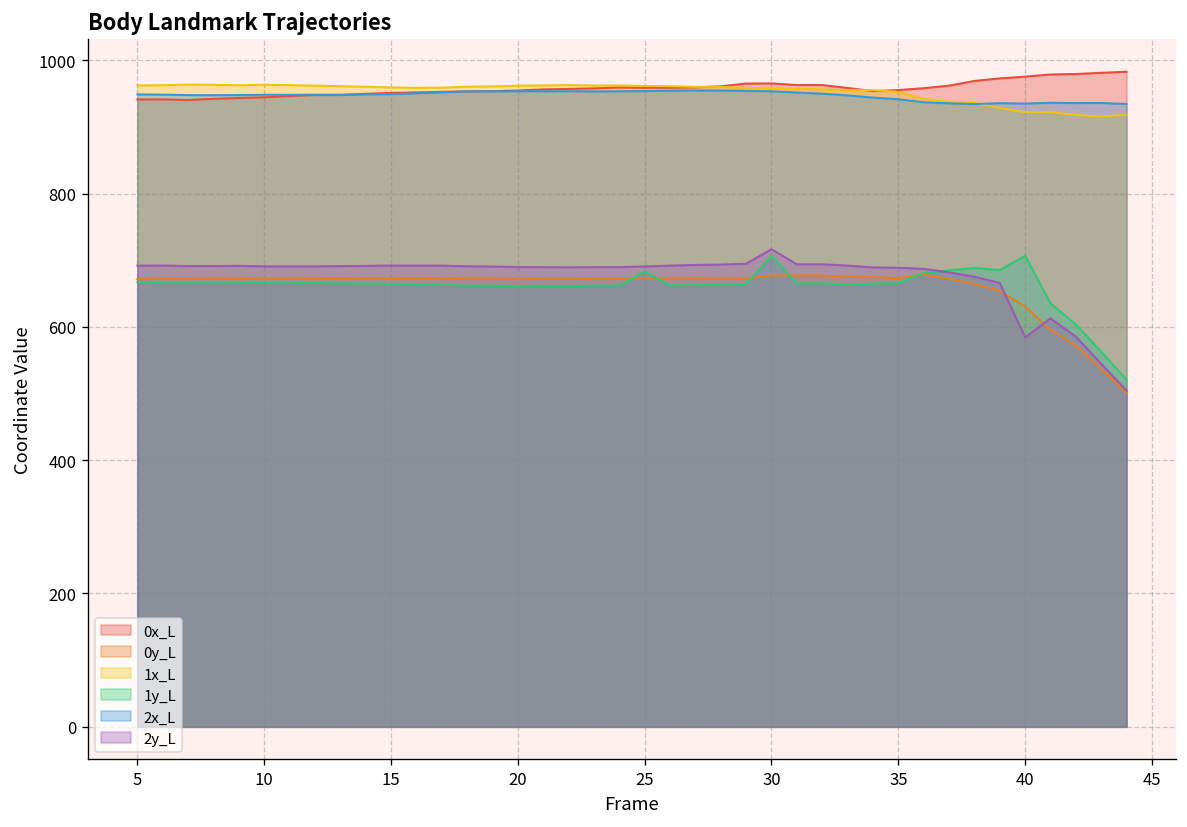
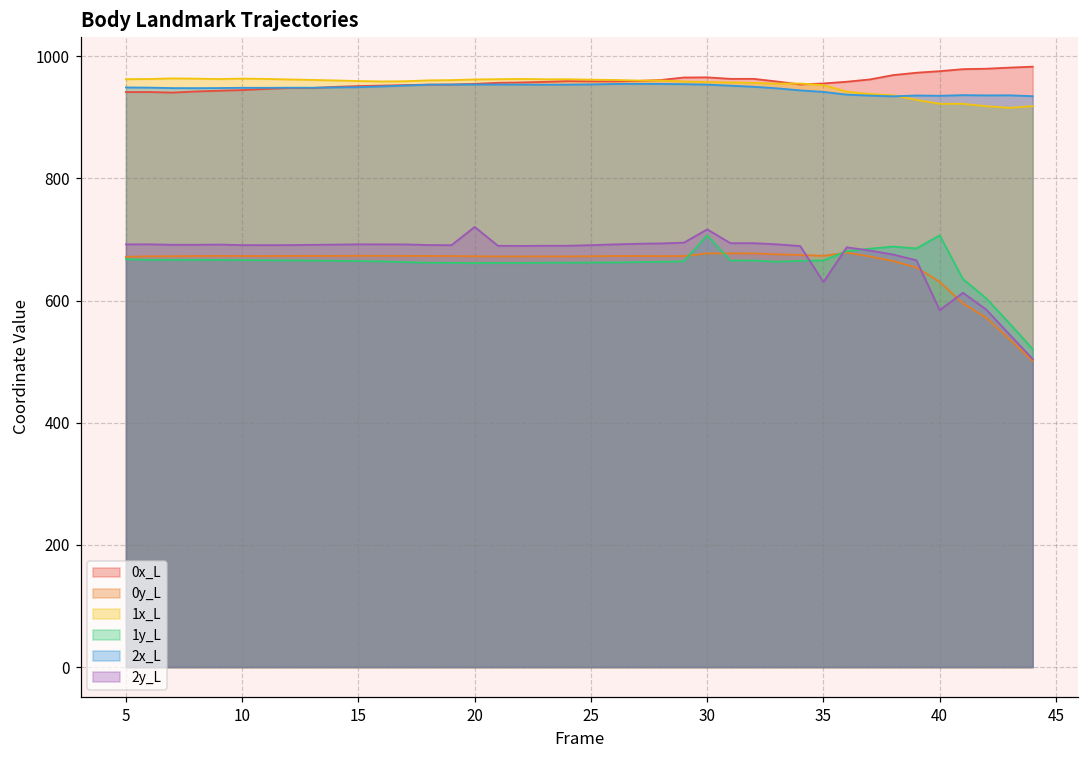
  {
    "1y_L": {
      "10": 670,
      "15": 660,
      "20": 660,
-     "25": 680,
+     "25": 660,
      "30": 710,
      "35": 670,
      "40": 710
    },
    "2x_L": {
      "5": 950,
      "25": 950,
      "35": 940,
      "40": 940
    },
    "2y_L": {
      "5": 690,
      "10": 690,
      "15": 690,
-     "20": 690,
+     "20": 720,
      "25": 690,
      "30": 720,
-     "35": 690,
+     "35": 630,
      "40": 580
    }
  }
